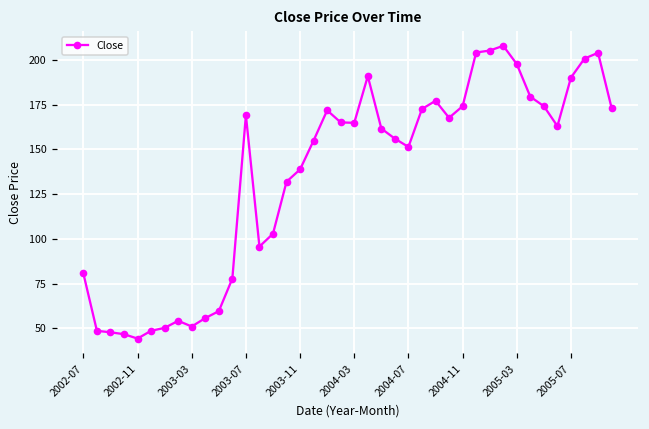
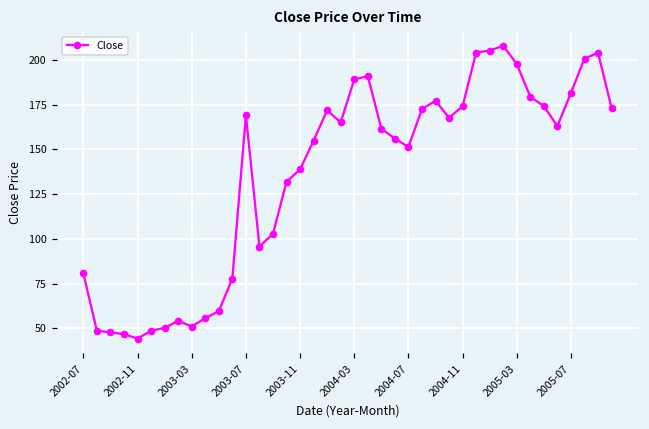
  {
    "2002-07": 81,
    "2002-11": 44,
    "2003-03": 51,
    "2003-07": 169,
    "2003-11": 139,
-   "2004-03": 165,
+   "2004-03": 189,
    "2004-07": 151,
    "2004-11": 174,
    "2005-03": 198,
-   "2005-07": 190
+   "2005-07": 181
  }
